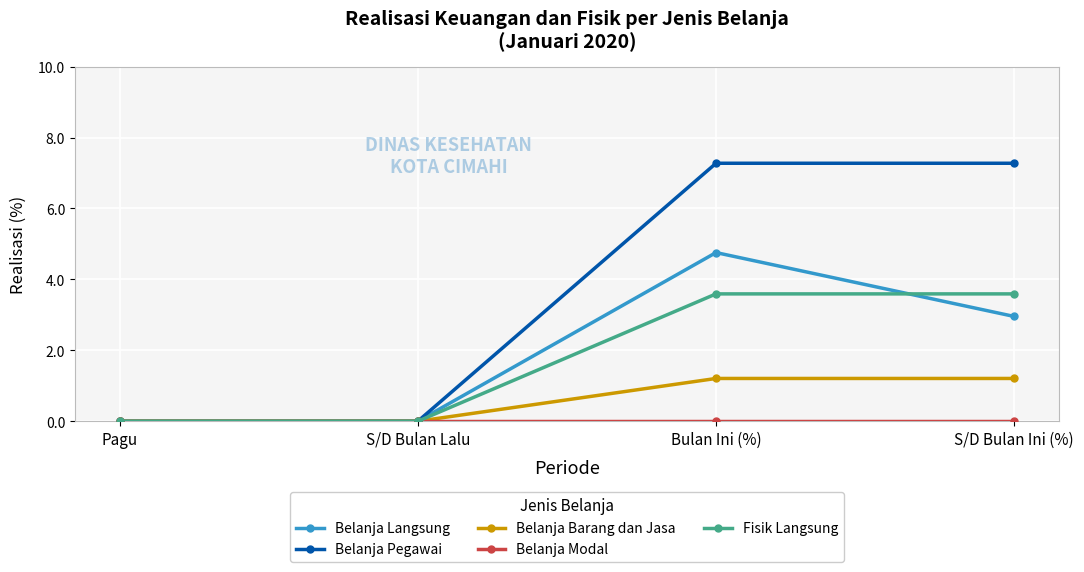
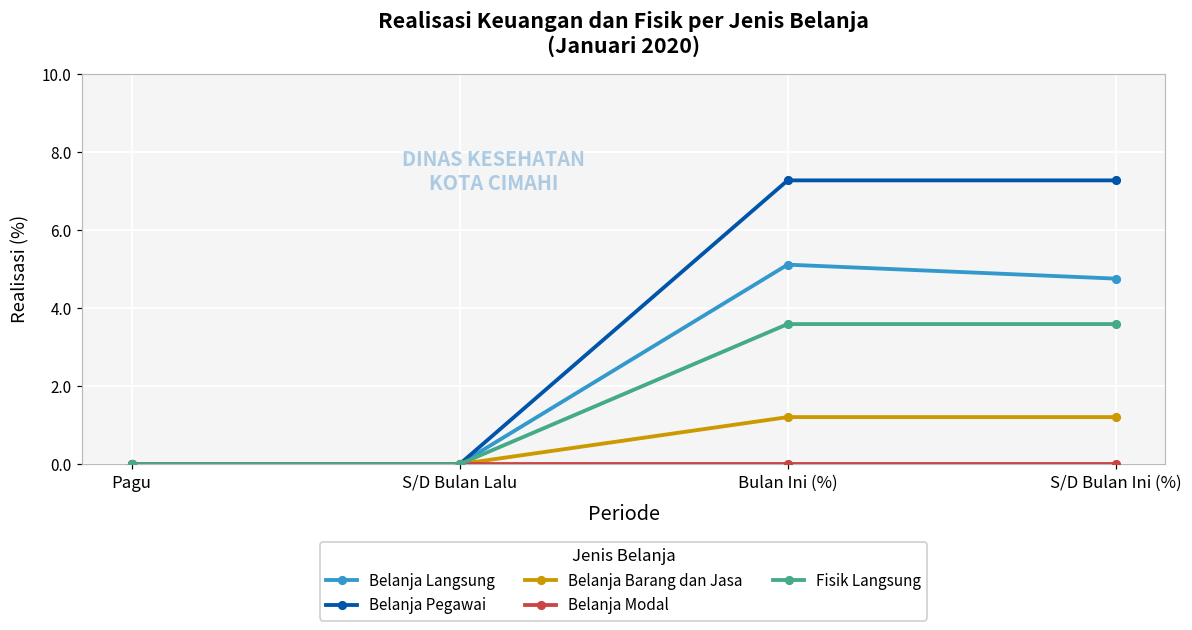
  {
    "Belanja Langsung": {
-     "Bulan Ini (%)": 4.8,
-     "S/D Bulan Ini (%)": 3.0
+     "Bulan Ini (%)": 5.1,
+     "S/D Bulan Ini (%)": 4.8
    },
    "Belanja Pegawai": {
      "Bulan Ini (%)": 7.3,
      "S/D Bulan Ini (%)": 7.3
    },
    "Belanja Barang dan Jasa": {
      "Bulan Ini (%)": 1.2,
      "S/D Bulan Ini (%)": 1.2
    },
    "Belanja Modal": {
      "Bulan Ini (%)": 0.0,
      "S/D Bulan Ini (%)": 0.0
    },
    "Fisik Langsung": {
      "Bulan Ini (%)": 3.6,
      "S/D Bulan Ini (%)": 3.6
    }
  }
